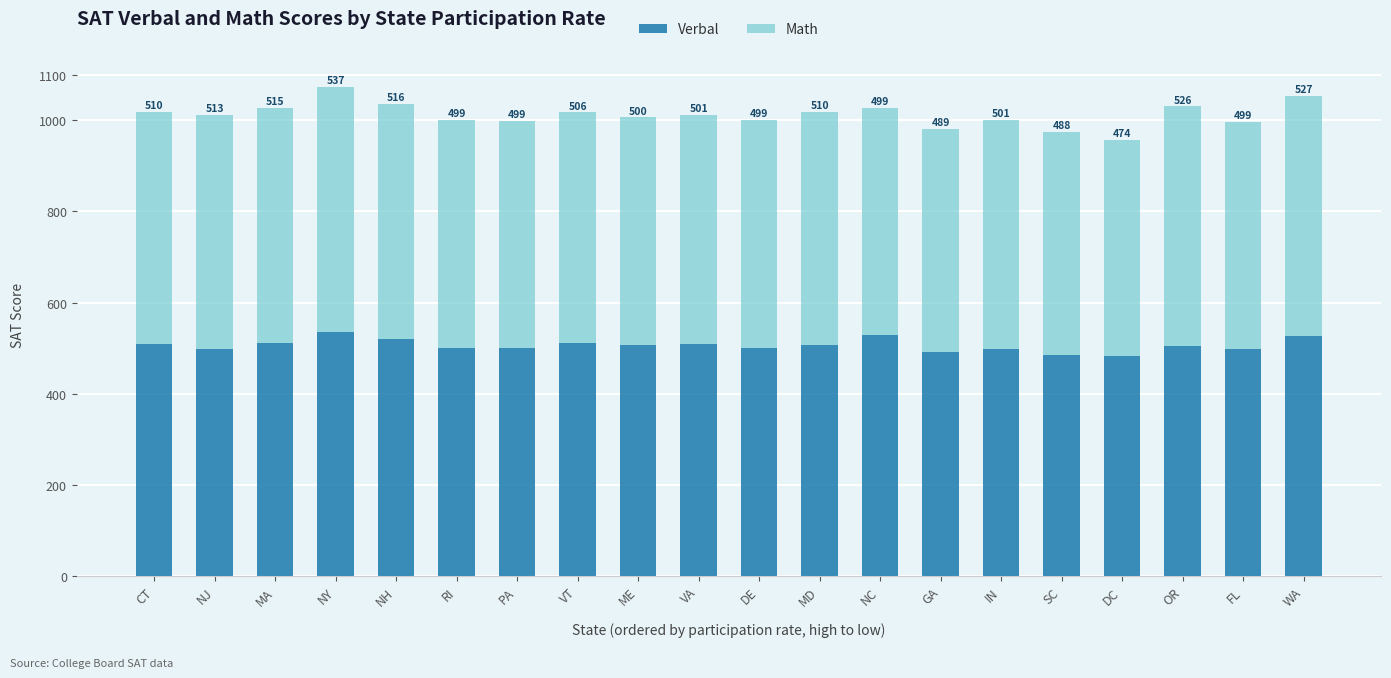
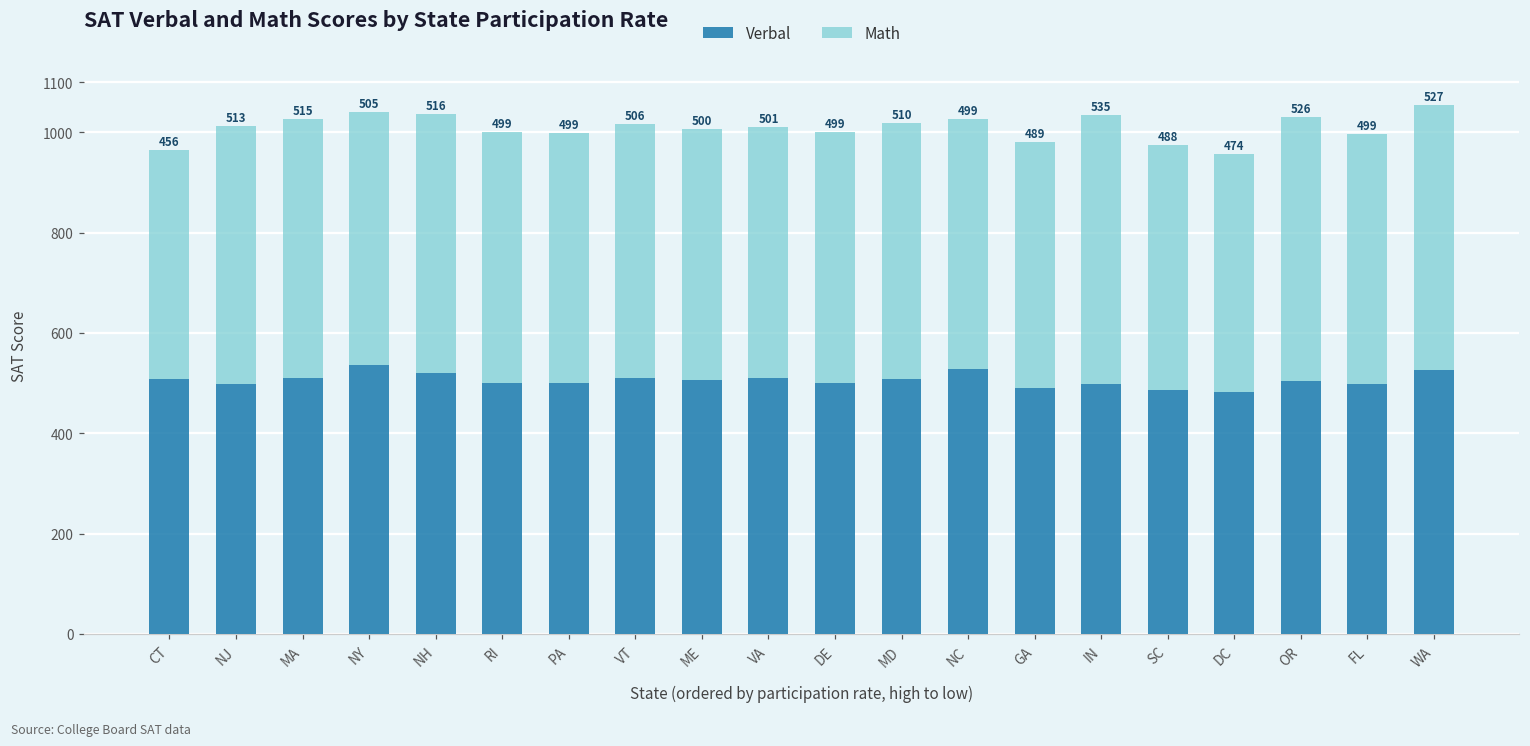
  {
    "Verbal": {
      "CT": 510,
      "NJ": 500,
      "MA": 510,
      "NY": 540,
      "NH": 520,
      "RI": 500,
      "PA": 500,
      "VT": 510,
      "ME": 510,
      "VA": 510,
      "DE": 500,
      "MD": 510,
      "NC": 530,
      "GA": 490,
      "IN": 500,
      "SC": 490,
      "DC": 480,
      "OR": 500,
      "FL": 500,
      "WA": 530
    },
    "Math": {
-     "CT": 510,
+     "CT": 456,
      "NJ": 513,
      "MA": 515,
-     "NY": 537,
+     "NY": 505,
      "NH": 516,
      "RI": 499,
      "PA": 499,
      "VT": 506,
      "ME": 500,
      "VA": 501,
      "DE": 499,
      "MD": 510,
      "NC": 499,
      "GA": 489,
-     "IN": 501,
+     "IN": 535,
      "SC": 488,
      "DC": 474,
      "OR": 526,
      "FL": 499,
      "WA": 527
    }
  }
